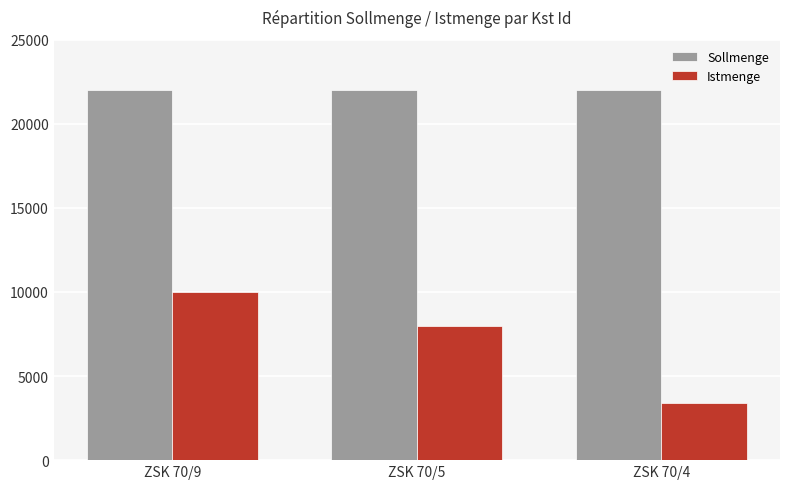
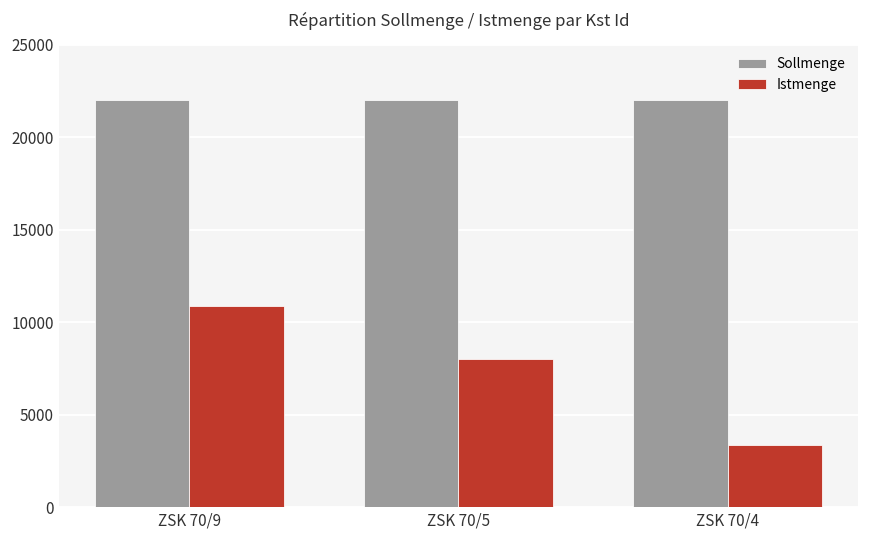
  {
    "Sollmenge": {
      "ZSK 70/9": 22000,
      "ZSK 70/5": 22000,
      "ZSK 70/4": 22000
    },
    "Istmenge": {
-     "ZSK 70/9": 10000,
+     "ZSK 70/9": 10900,
      "ZSK 70/5": 8000,
      "ZSK 70/4": 3400
    }
  }
